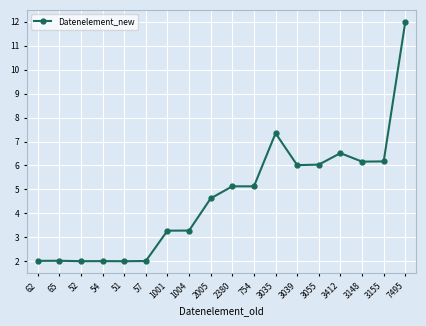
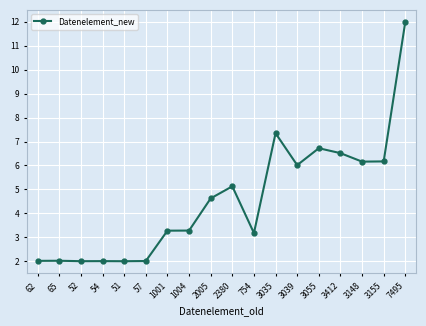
  {
    "62": 2.0,
    "65": 2.0,
    "52": 2.0,
    "54": 2.0,
    "51": 2.0,
    "57": 2.0,
    "1001": 3.3,
    "1004": 3.3,
    "2005": 4.6,
    "2380": 5.1,
-   "754": 5.1,
+   "754": 3.2,
    "3035": 7.3,
    "3039": 6.0,
-   "3055": 6.0,
+   "3055": 6.7,
    "3412": 6.5,
    "3148": 6.2,
    "3155": 6.2,
    "7495": 12.0
  }
